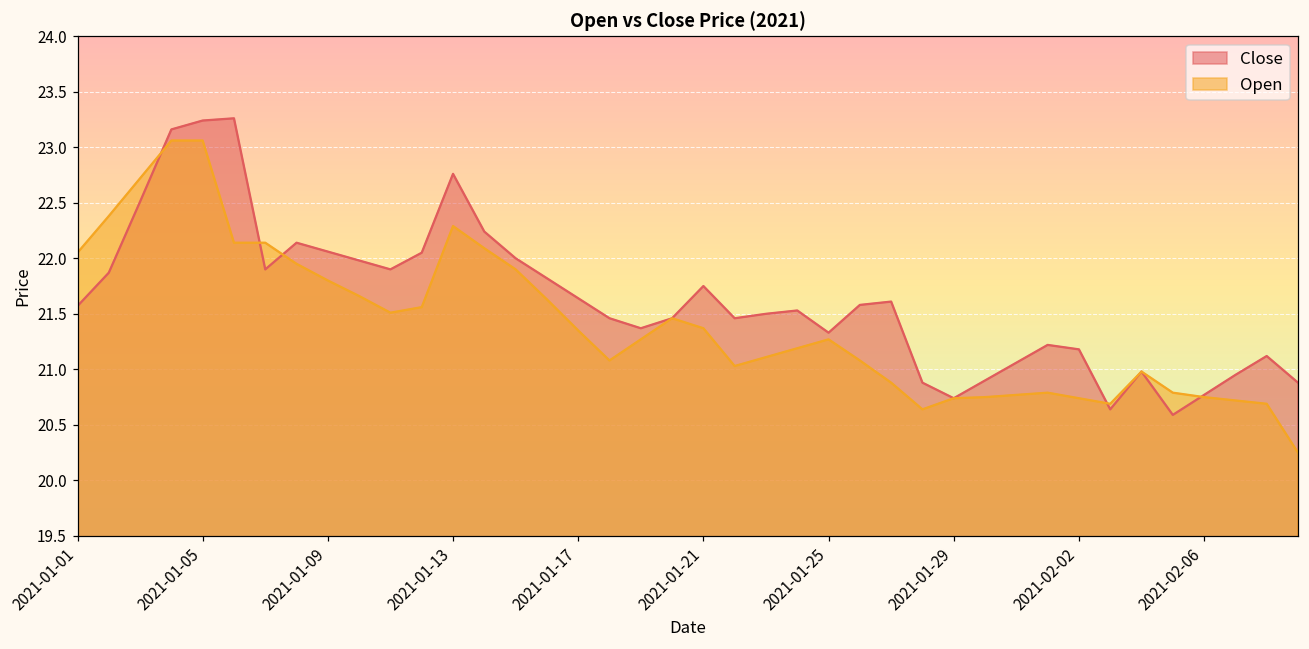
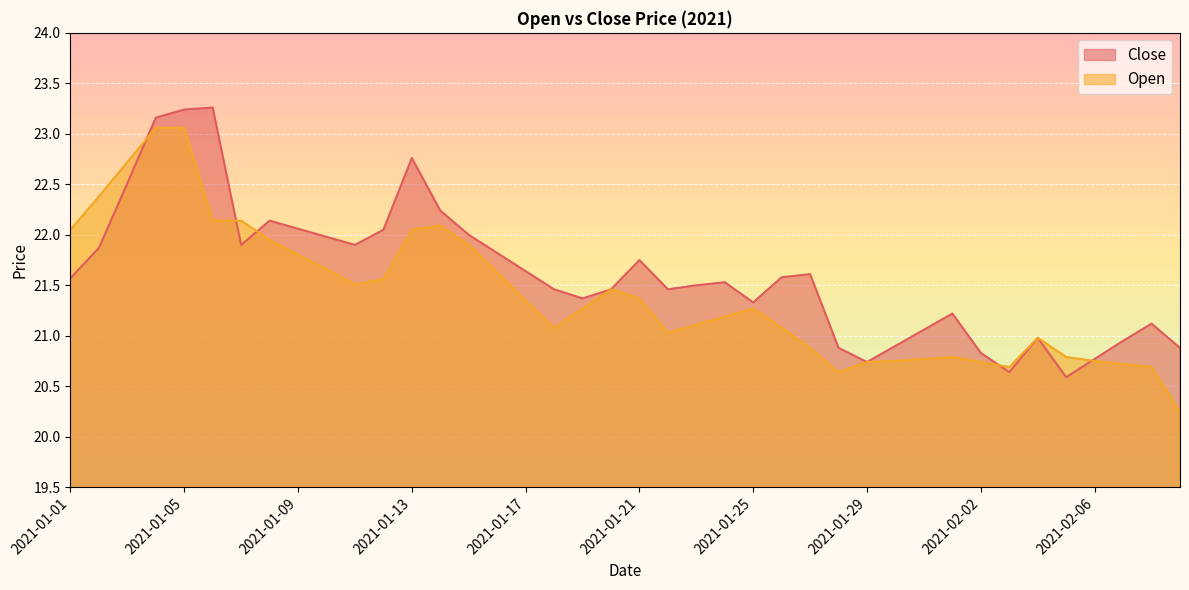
  {
    "Close": {
      "2021-01-01": 21.57,
      "2021-01-05": 23.24,
      "2021-01-09": 22.06,
      "2021-01-13": 22.76,
      "2021-01-17": 21.64,
      "2021-01-21": 21.75,
      "2021-01-25": 21.33,
-     "2021-02-02": 21.18
+     "2021-02-02": 20.83
    },
    "Open": {
      "2021-01-01": 22.05,
      "2021-01-05": 23.06,
      "2021-01-09": 21.80,
-     "2021-01-13": 22.29,
+     "2021-01-13": 22.05,
      "2021-01-17": 21.35,
      "2021-01-21": 21.37,
      "2021-01-25": 21.27,
      "2021-02-02": 20.74
    }
  }
